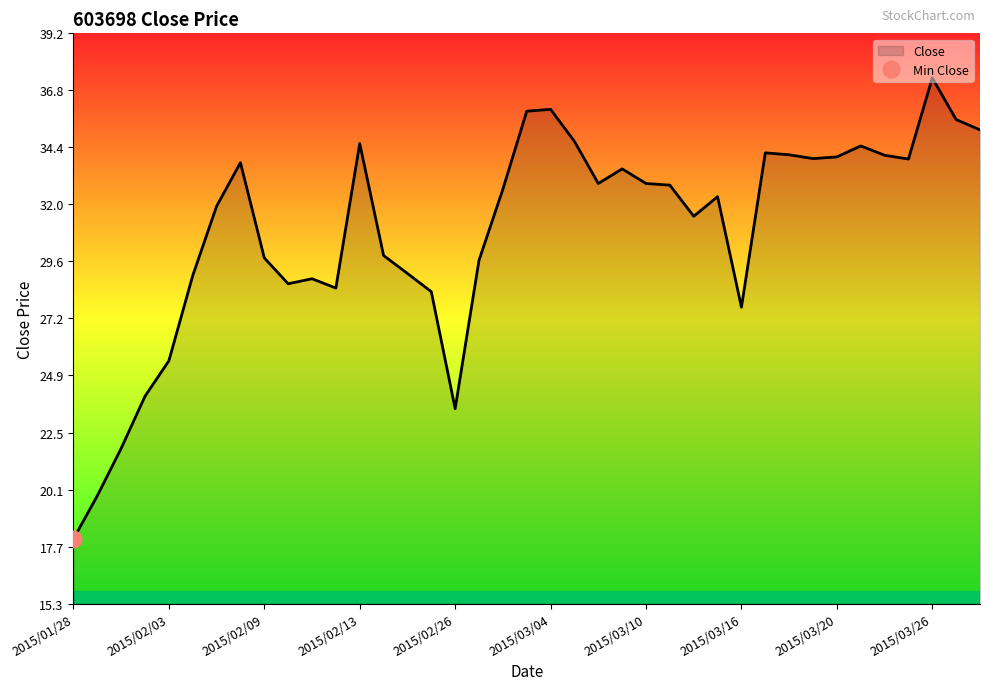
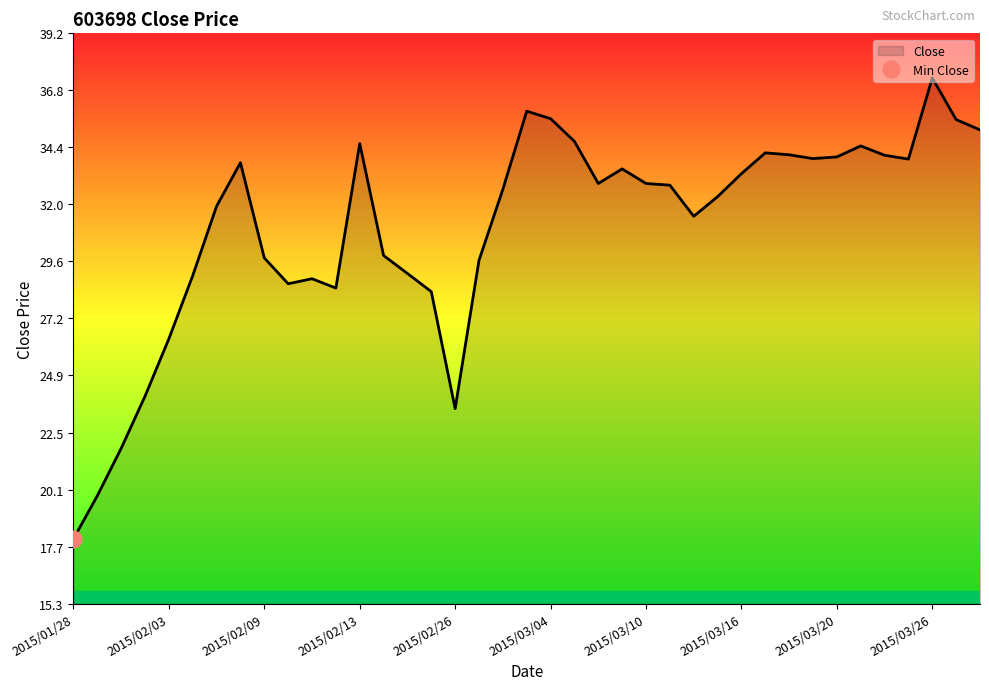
  {
    "Close": {
-     "2015/02/03": 25.5,
+     "2015/02/03": 26.4,
      "2015/02/09": 29.8,
      "2015/02/13": 34.6,
      "2015/02/26": 23.5,
-     "2015/03/04": 36.0,
+     "2015/03/04": 35.6,
      "2015/03/10": 32.9,
-     "2015/03/16": 27.7,
+     "2015/03/16": 33.3,
      "2015/03/20": 34.0
    }
  }
